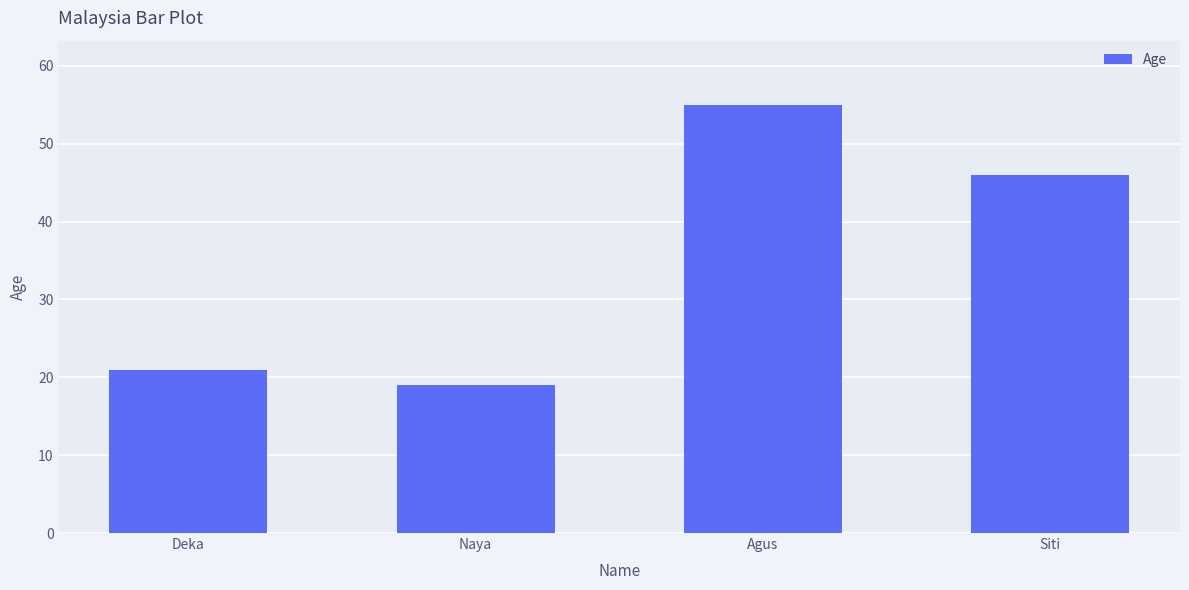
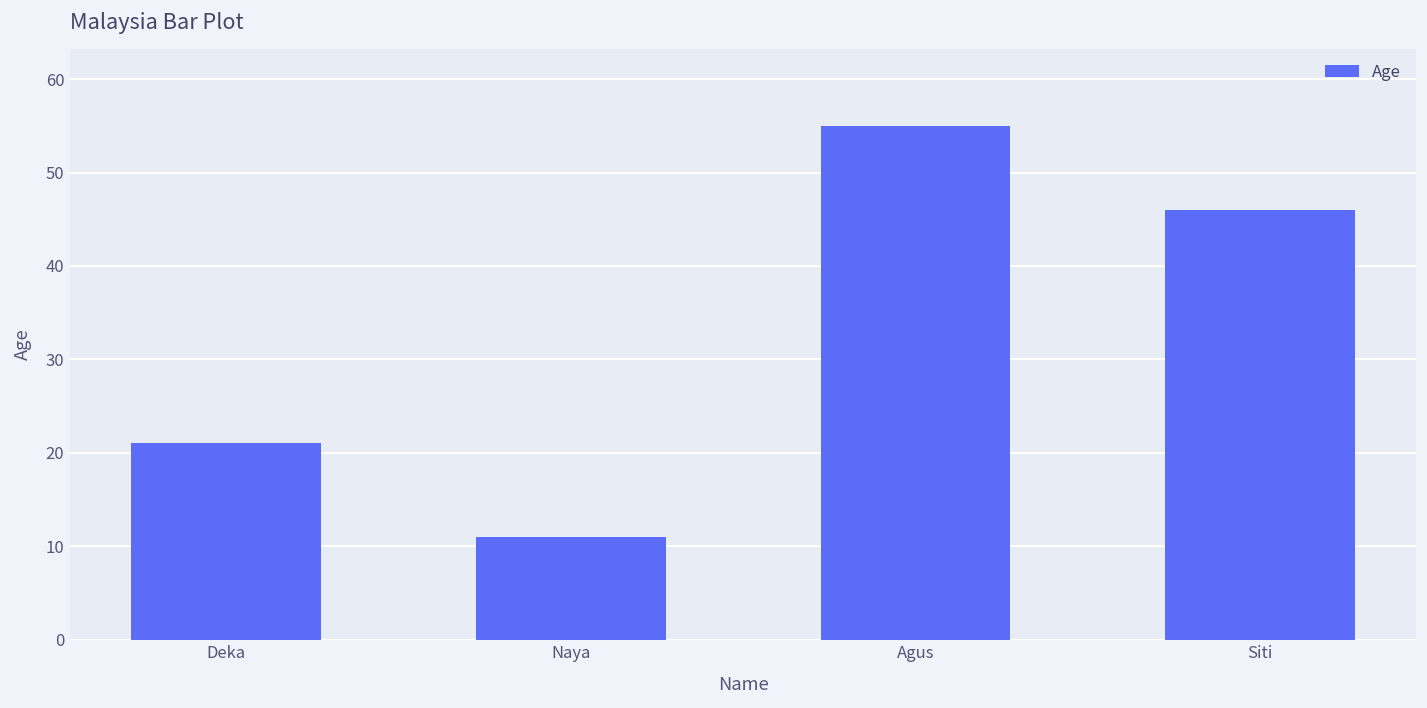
  {
    "Deka": 21,
-   "Naya": 19,
+   "Naya": 11,
    "Agus": 55,
    "Siti": 46
  }
